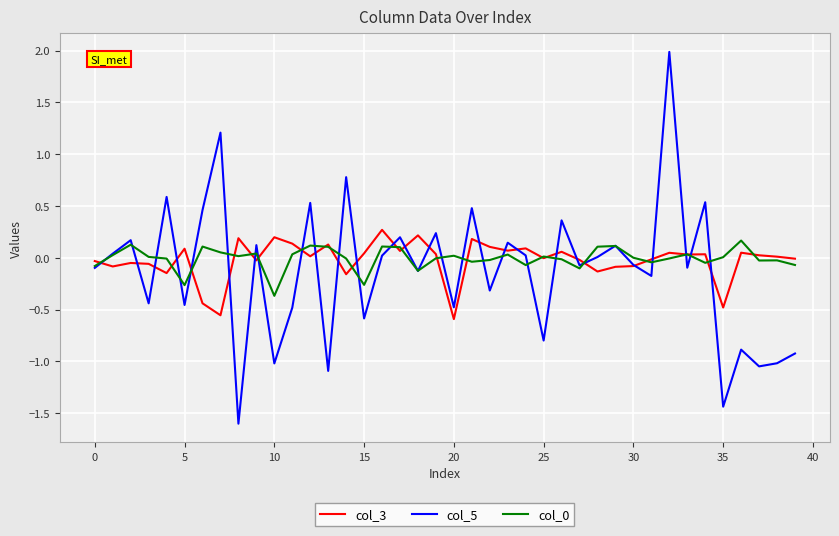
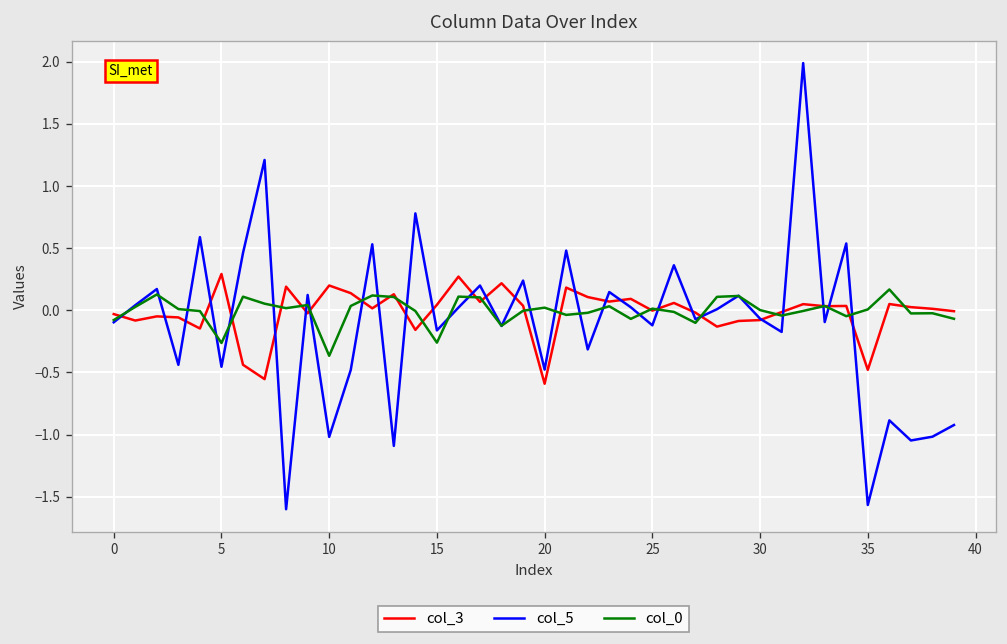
  {
    "col_3": {
      "0": -0.03,
-     "5": 0.09,
+     "5": 0.29,
      "10": 0.20,
      "15": 0.04,
      "20": -0.59,
      "35": -0.48
    },
    "col_5": {
      "5": -0.45,
      "10": -1.02,
-     "15": -0.58,
+     "15": -0.16,
      "20": -0.48,
-     "25": -0.80,
-     "35": -1.44
+     "25": -0.12,
+     "35": -1.57
    },
    "col_0": {
      "5": -0.26,
      "10": -0.37,
      "15": -0.26,
      "20": 0.02,
      "30": 0.00,
      "35": 0.01
    }
  }
